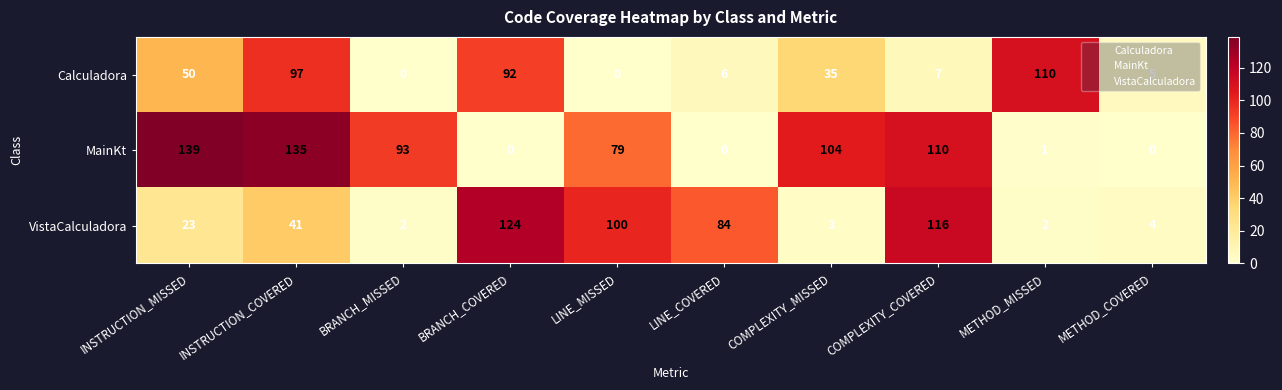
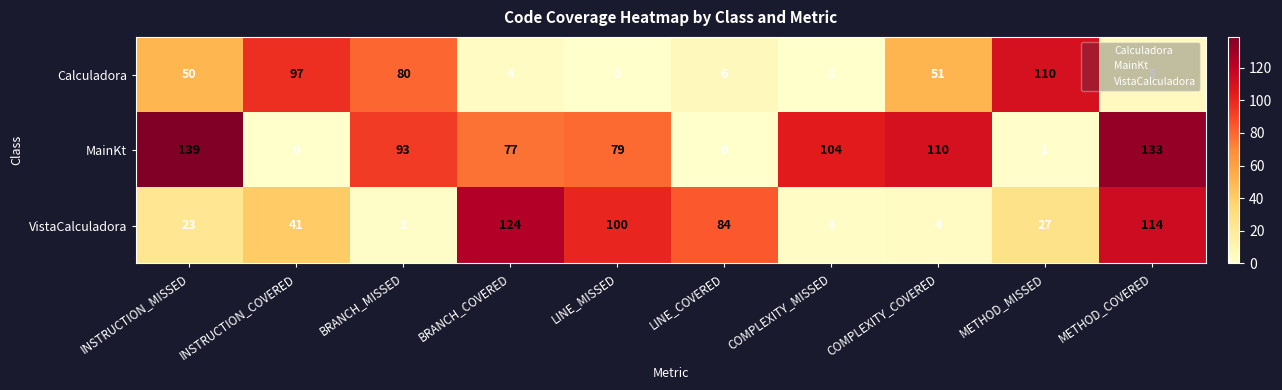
  {
    "Calculadora": {
      "INSTRUCTION_MISSED": 50,
      "INSTRUCTION_COVERED": 97,
-     "BRANCH_MISSED": 0,
-     "BRANCH_COVERED": 92,
+     "BRANCH_MISSED": 80,
+     "BRANCH_COVERED": 4,
      "LINE_MISSED": 0,
      "LINE_COVERED": 6,
-     "COMPLEXITY_MISSED": 35,
-     "COMPLEXITY_COVERED": 7,
+     "COMPLEXITY_MISSED": 0,
+     "COMPLEXITY_COVERED": 51,
      "METHOD_MISSED": 110
    },
    "MainKt": {
      "INSTRUCTION_MISSED": 139,
-     "INSTRUCTION_COVERED": 135,
+     "INSTRUCTION_COVERED": 0,
      "BRANCH_MISSED": 93,
-     "BRANCH_COVERED": 0,
+     "BRANCH_COVERED": 77,
      "LINE_MISSED": 79,
      "LINE_COVERED": 0,
      "COMPLEXITY_MISSED": 104,
      "COMPLEXITY_COVERED": 110,
      "METHOD_MISSED": 1,
-     "METHOD_COVERED": 0
+     "METHOD_COVERED": 133
    },
    "VistaCalculadora": {
      "INSTRUCTION_MISSED": 23,
      "INSTRUCTION_COVERED": 41,
      "BRANCH_MISSED": 2,
      "BRANCH_COVERED": 124,
      "LINE_MISSED": 100,
      "LINE_COVERED": 84,
      "COMPLEXITY_MISSED": 3,
-     "COMPLEXITY_COVERED": 116,
-     "METHOD_MISSED": 2,
-     "METHOD_COVERED": 4
+     "COMPLEXITY_COVERED": 4,
+     "METHOD_MISSED": 27,
+     "METHOD_COVERED": 114
    }
  }
